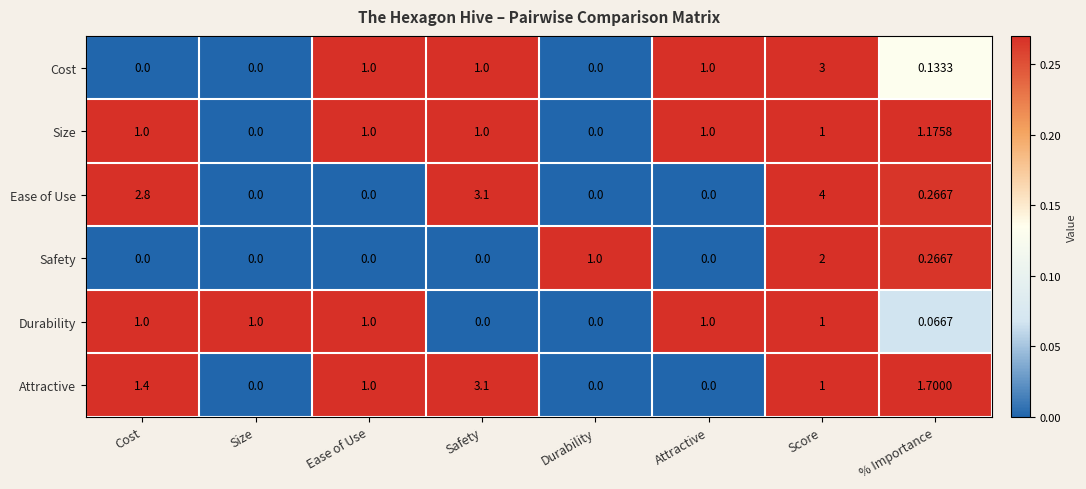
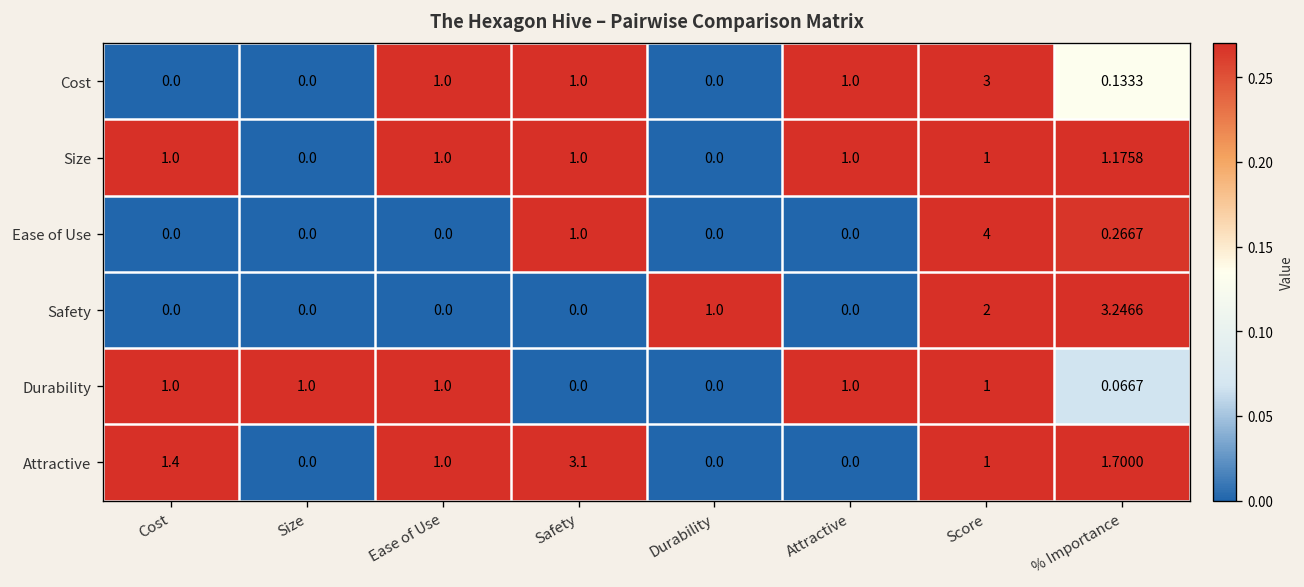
  {
    "Cost": {
      "Cost": 0.0,
      "Size": 0.0,
      "Ease of Use": 1.0,
      "Safety": 1.0,
      "Durability": 0.0,
      "Attractive": 1.0,
      "Score": 3,
      "% Importance": 0.1333
    },
    "Size": {
      "Cost": 1.0,
      "Size": 0.0,
      "Ease of Use": 1.0,
      "Safety": 1.0,
      "Durability": 0.0,
      "Attractive": 1.0,
      "Score": 1,
      "% Importance": 1.1758
    },
    "Ease of Use": {
-     "Cost": 2.8,
+     "Cost": 0.0,
      "Size": 0.0,
      "Ease of Use": 0.0,
-     "Safety": 3.1,
+     "Safety": 1.0,
      "Durability": 0.0,
      "Attractive": 0.0,
      "Score": 4,
      "% Importance": 0.2667
    },
    "Safety": {
      "Cost": 0.0,
      "Size": 0.0,
      "Ease of Use": 0.0,
      "Safety": 0.0,
      "Durability": 1.0,
      "Attractive": 0.0,
      "Score": 2,
-     "% Importance": 0.2667
+     "% Importance": 3.2466
    },
    "Durability": {
      "Cost": 1.0,
      "Size": 1.0,
      "Ease of Use": 1.0,
      "Safety": 0.0,
      "Durability": 0.0,
      "Attractive": 1.0,
      "Score": 1,
      "% Importance": 0.0667
    },
    "Attractive": {
      "Cost": 1.4,
      "Size": 0.0,
      "Ease of Use": 1.0,
      "Safety": 3.1,
      "Durability": 0.0,
      "Attractive": 0.0,
      "Score": 1,
      "% Importance": 1.7000
    }
  }
